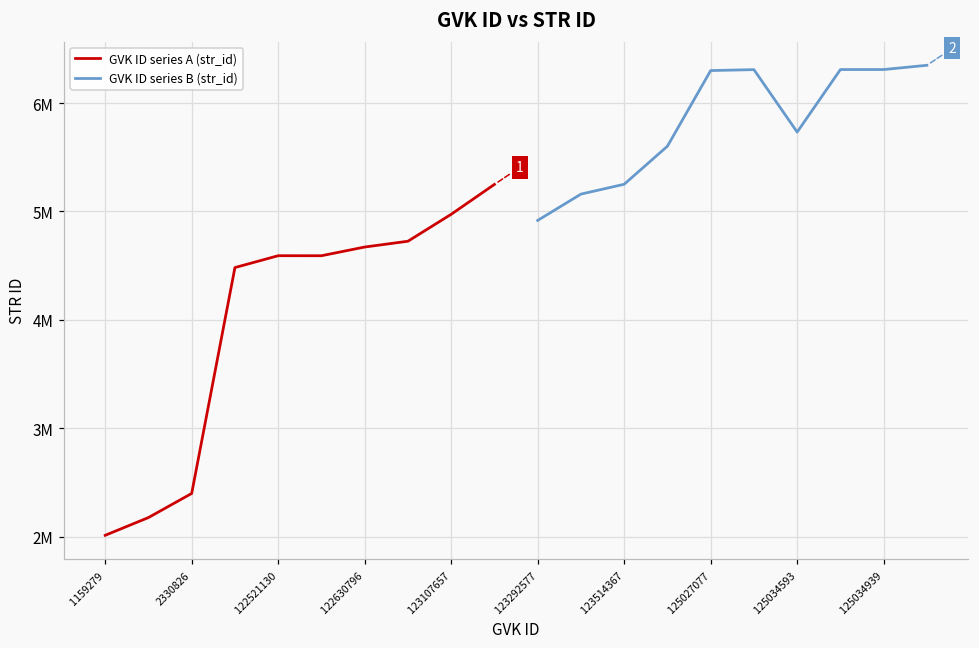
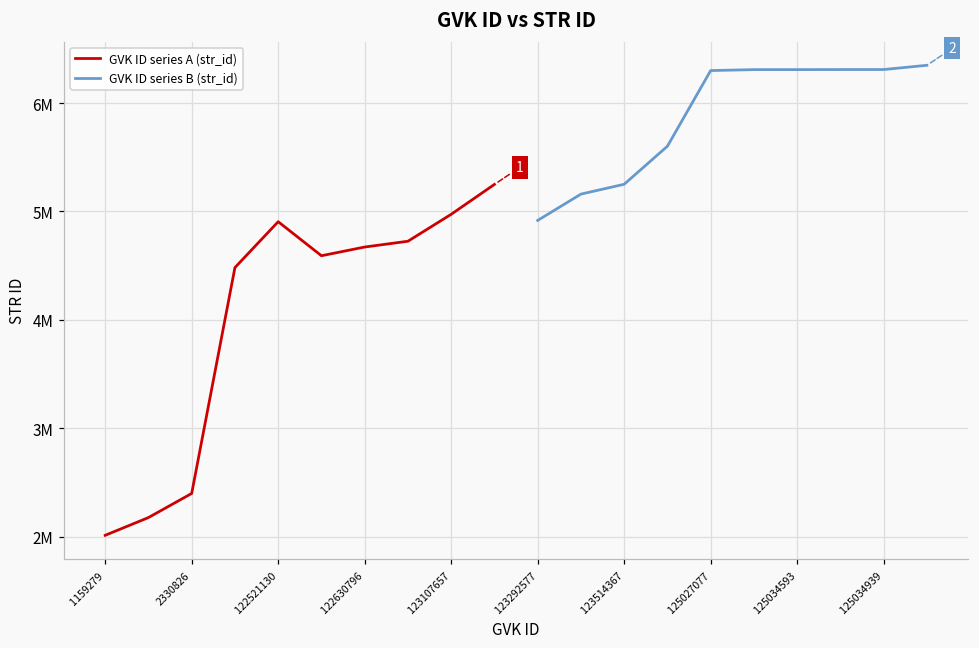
  {
    "GVK ID series A (str_id)": {
      "1159279": 2000000,
      "2330826": 2400000,
-     "122521130": 4600000,
+     "122521130": 4900000,
      "122630796": 4700000,
      "123107657": 5000000
    },
    "GVK ID series B (str_id)": {
      "123292577": 4900000,
      "123514367": 5300000,
      "125027077": 6300000,
-     "125034593": 5700000,
+     "125034593": 6300000,
      "125034939": 6300000
    }
  }
